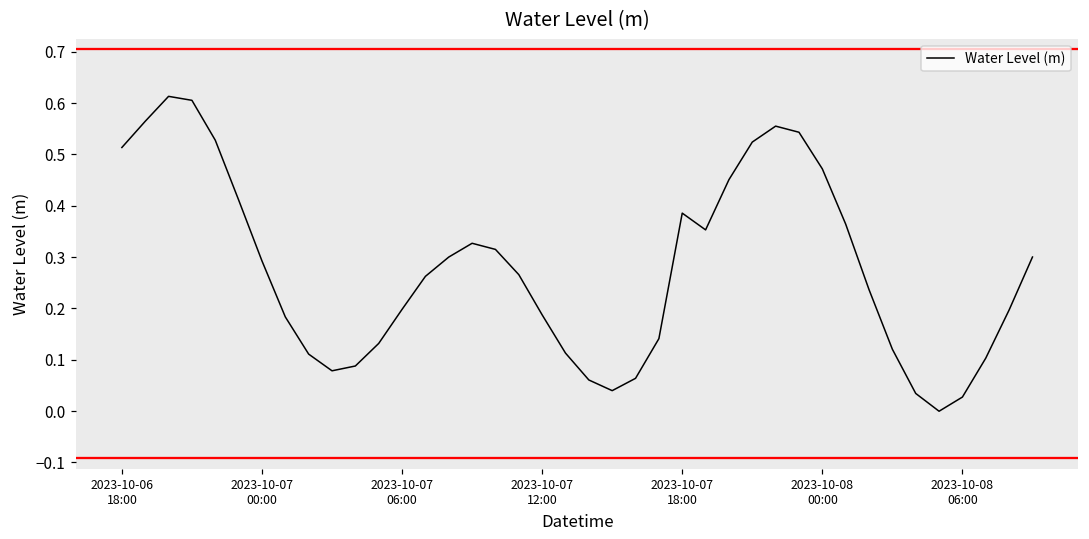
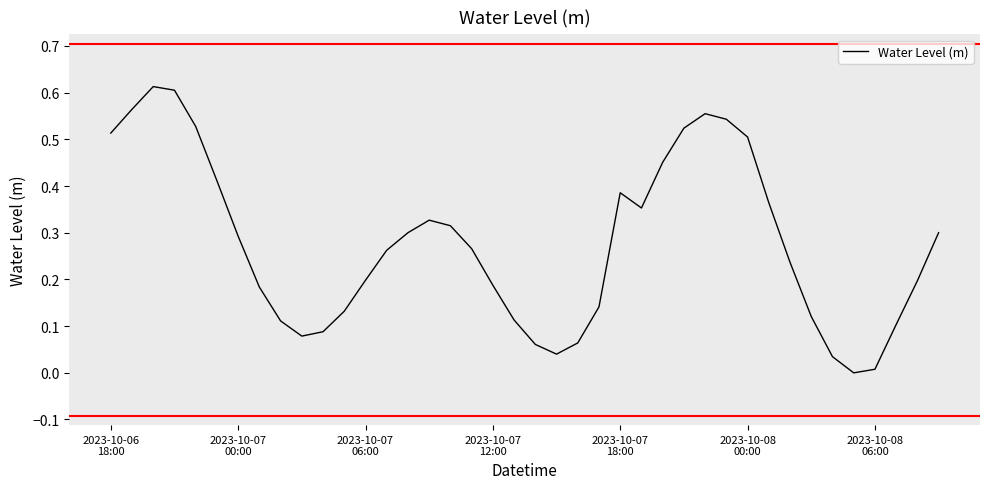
  {
    "2023-10-06 18:00": 0.51,
    "2023-10-07 00:00": 0.29,
    "2023-10-07 06:00": 0.20,
    "2023-10-07 12:00": 0.19,
    "2023-10-07 18:00": 0.39,
-   "2023-10-08 00:00": 0.47,
-   "2023-10-08 06:00": 0.03
+   "2023-10-08 00:00": 0.50,
+   "2023-10-08 06:00": 0.01
  }
